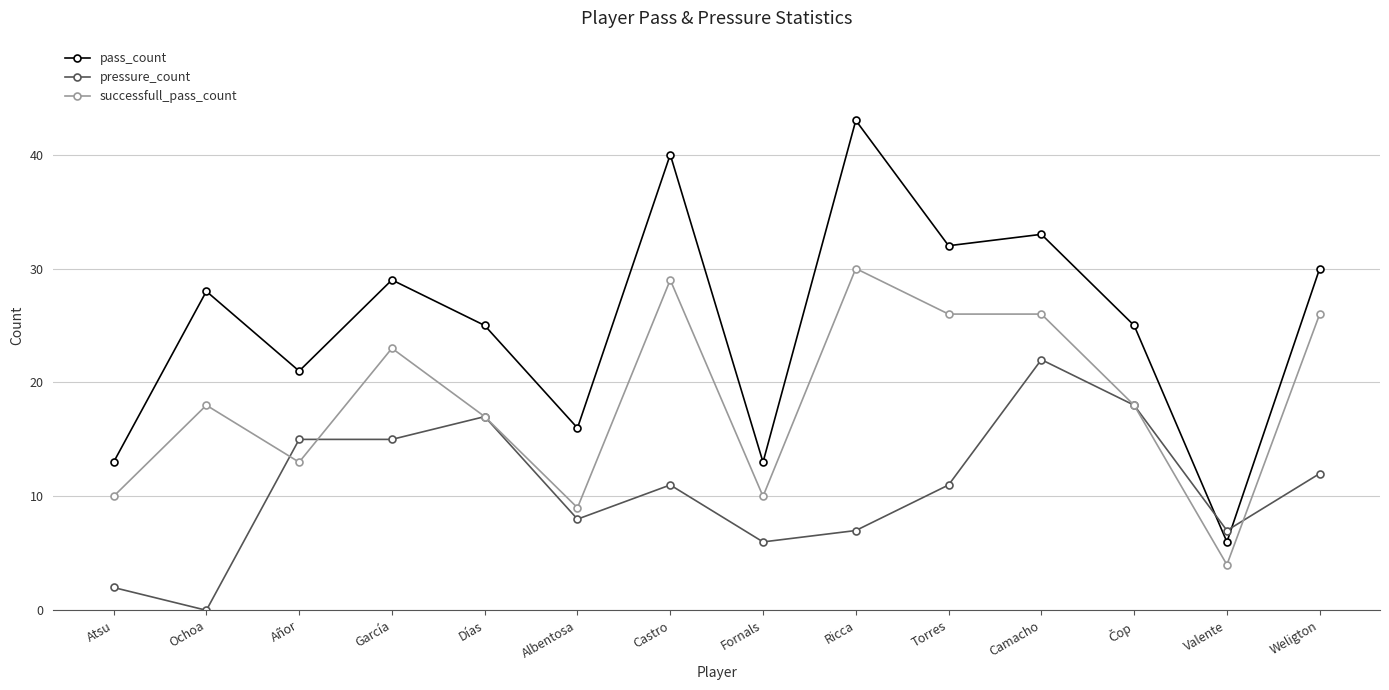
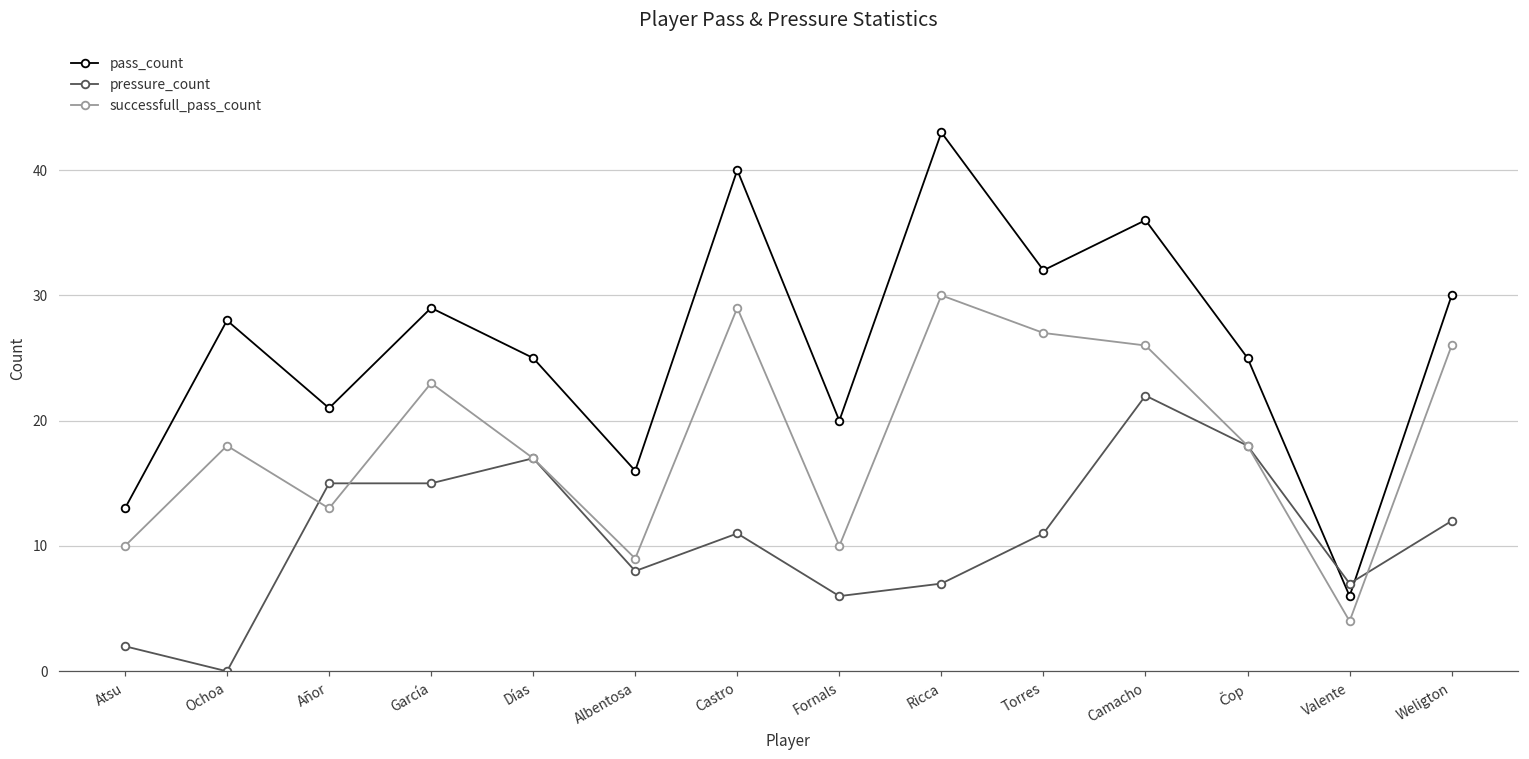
  {
    "pass_count": {
      "Atsu": 13,
      "Ochoa": 28,
      "Añor": 21,
      "García": 29,
      "Días": 25,
      "Albentosa": 16,
      "Castro": 40,
-     "Fornals": 13,
+     "Fornals": 20,
      "Ricca": 43,
      "Torres": 32,
-     "Camacho": 33,
+     "Camacho": 36,
      "Čop": 25,
      "Valente": 6,
      "Weligton": 30
    },
    "pressure_count": {
      "Atsu": 2,
      "Ochoa": 0,
      "Añor": 15,
      "García": 15,
      "Albentosa": 8,
      "Castro": 11,
      "Fornals": 6,
      "Ricca": 7,
      "Torres": 11,
      "Camacho": 22,
      "Valente": 7,
      "Weligton": 12
    },
    "successfull_pass_count": {
      "Atsu": 10,
      "Ochoa": 18,
      "Añor": 13,
      "García": 23,
      "Albentosa": 9,
      "Castro": 29,
      "Fornals": 10,
      "Ricca": 30,
-     "Torres": 26,
+     "Torres": 27,
      "Camacho": 26,
      "Valente": 4,
      "Weligton": 26
    }
  }
